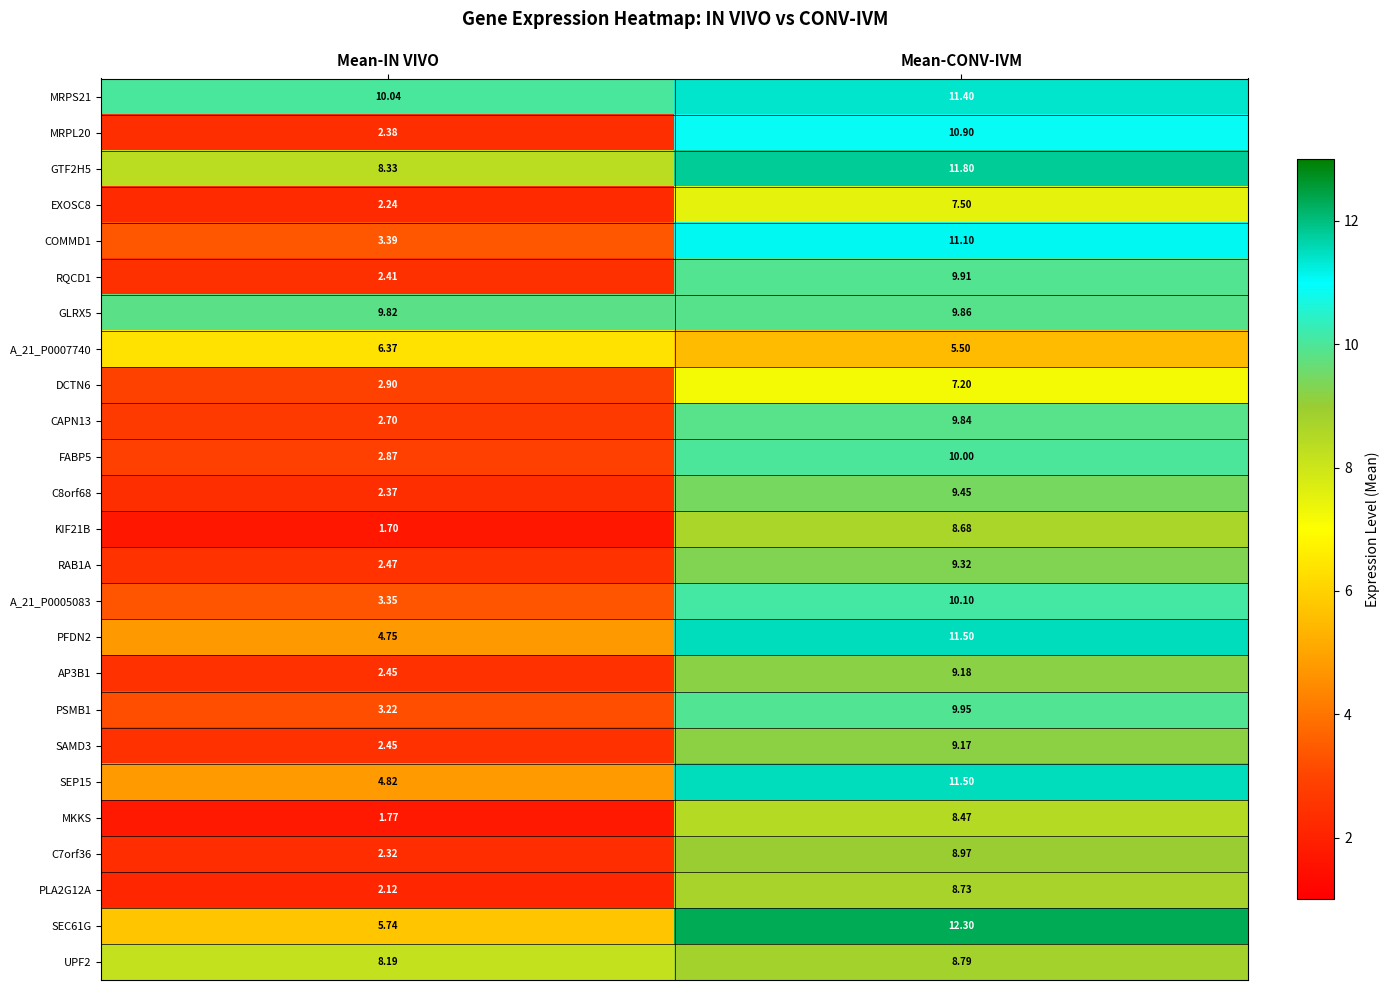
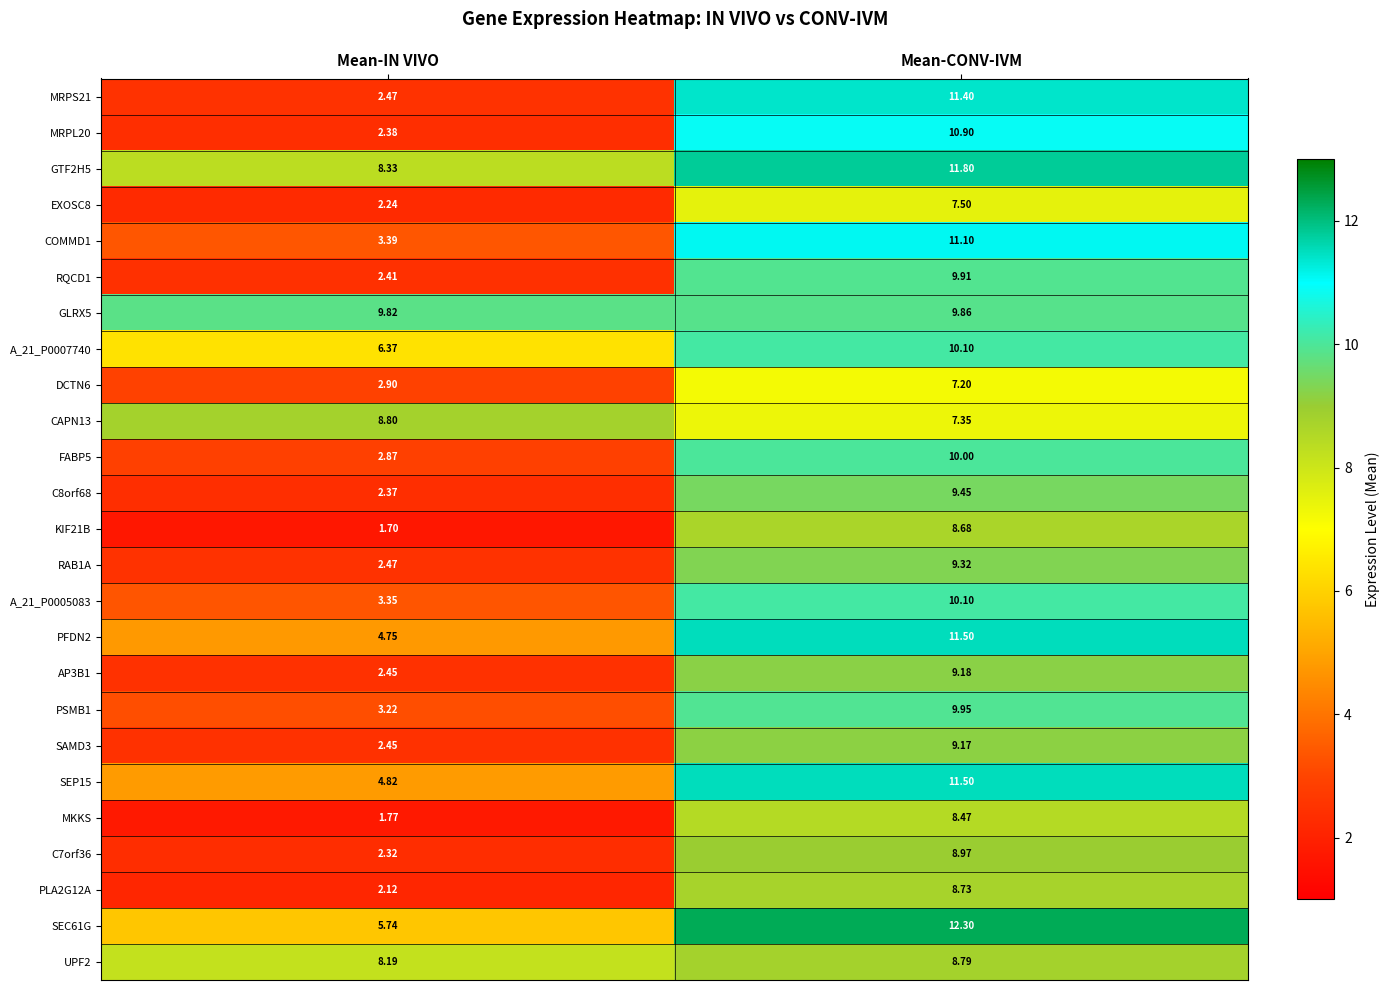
  {
    "MRPS21": {
-     "Mean-IN VIVO": 10.04,
+     "Mean-IN VIVO": 2.47,
      "Mean-CONV-IVM": 11.40
    },
    "MRPL20": {
      "Mean-IN VIVO": 2.38,
      "Mean-CONV-IVM": 10.90
    },
    "GTF2H5": {
      "Mean-IN VIVO": 8.33,
      "Mean-CONV-IVM": 11.80
    },
    "EXOSC8": {
      "Mean-IN VIVO": 2.24,
      "Mean-CONV-IVM": 7.50
    },
    "COMMD1": {
      "Mean-IN VIVO": 3.39,
      "Mean-CONV-IVM": 11.10
    },
    "RQCD1": {
      "Mean-IN VIVO": 2.41,
      "Mean-CONV-IVM": 9.91
    },
    "GLRX5": {
      "Mean-IN VIVO": 9.82,
      "Mean-CONV-IVM": 9.86
    },
    "A_21_P0007740": {
      "Mean-IN VIVO": 6.37,
-     "Mean-CONV-IVM": 5.50
+     "Mean-CONV-IVM": 10.10
    },
    "DCTN6": {
      "Mean-IN VIVO": 2.90,
      "Mean-CONV-IVM": 7.20
    },
    "CAPN13": {
-     "Mean-IN VIVO": 2.70,
-     "Mean-CONV-IVM": 9.84
+     "Mean-IN VIVO": 8.80,
+     "Mean-CONV-IVM": 7.35
    },
    "FABP5": {
      "Mean-IN VIVO": 2.87,
      "Mean-CONV-IVM": 10.00
    },
    "C8orf68": {
      "Mean-IN VIVO": 2.37,
      "Mean-CONV-IVM": 9.45
    },
    "KIF21B": {
      "Mean-IN VIVO": 1.70,
      "Mean-CONV-IVM": 8.68
    },
    "RAB1A": {
      "Mean-IN VIVO": 2.47,
      "Mean-CONV-IVM": 9.32
    },
    "A_21_P0005083": {
      "Mean-IN VIVO": 3.35,
      "Mean-CONV-IVM": 10.10
    },
    "PFDN2": {
      "Mean-IN VIVO": 4.75,
      "Mean-CONV-IVM": 11.50
    },
    "AP3B1": {
      "Mean-IN VIVO": 2.45,
      "Mean-CONV-IVM": 9.18
    },
    "PSMB1": {
      "Mean-IN VIVO": 3.22,
      "Mean-CONV-IVM": 9.95
    },
    "SAMD3": {
      "Mean-IN VIVO": 2.45,
      "Mean-CONV-IVM": 9.17
    },
    "SEP15": {
      "Mean-IN VIVO": 4.82,
      "Mean-CONV-IVM": 11.50
    },
    "MKKS": {
      "Mean-IN VIVO": 1.77,
      "Mean-CONV-IVM": 8.47
    },
    "C7orf36": {
      "Mean-IN VIVO": 2.32,
      "Mean-CONV-IVM": 8.97
    },
    "PLA2G12A": {
      "Mean-IN VIVO": 2.12,
      "Mean-CONV-IVM": 8.73
    },
    "SEC61G": {
      "Mean-IN VIVO": 5.74,
      "Mean-CONV-IVM": 12.30
    },
    "UPF2": {
      "Mean-IN VIVO": 8.19,
      "Mean-CONV-IVM": 8.79
    }
  }
